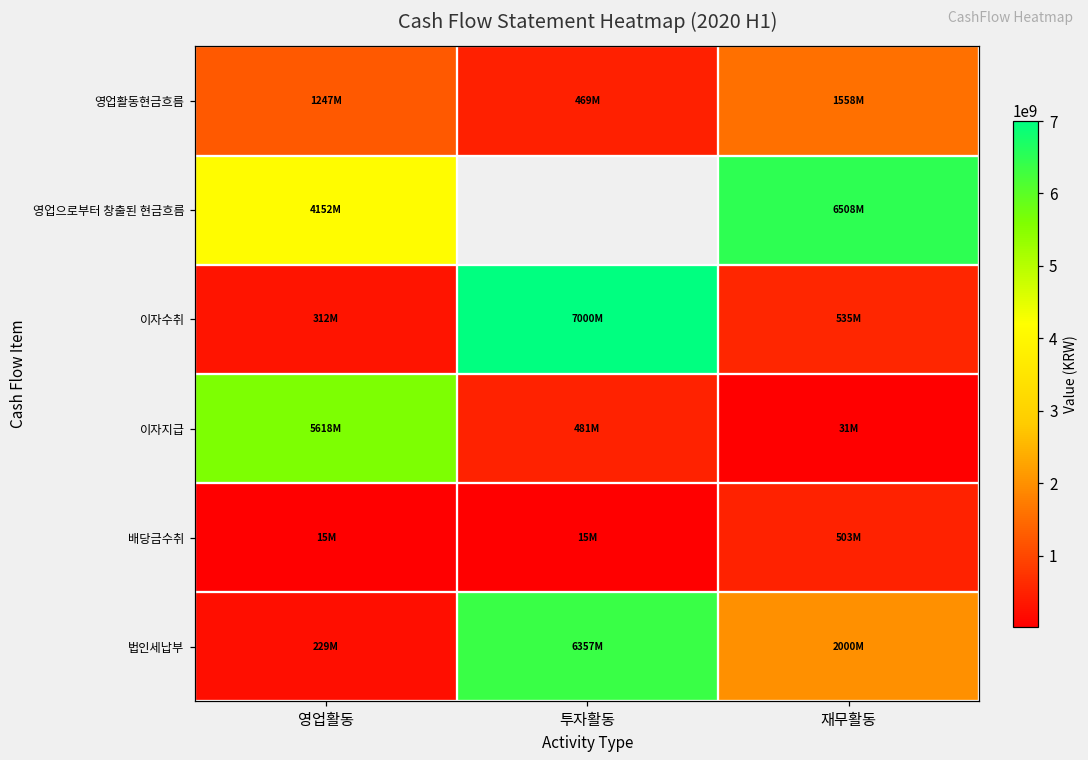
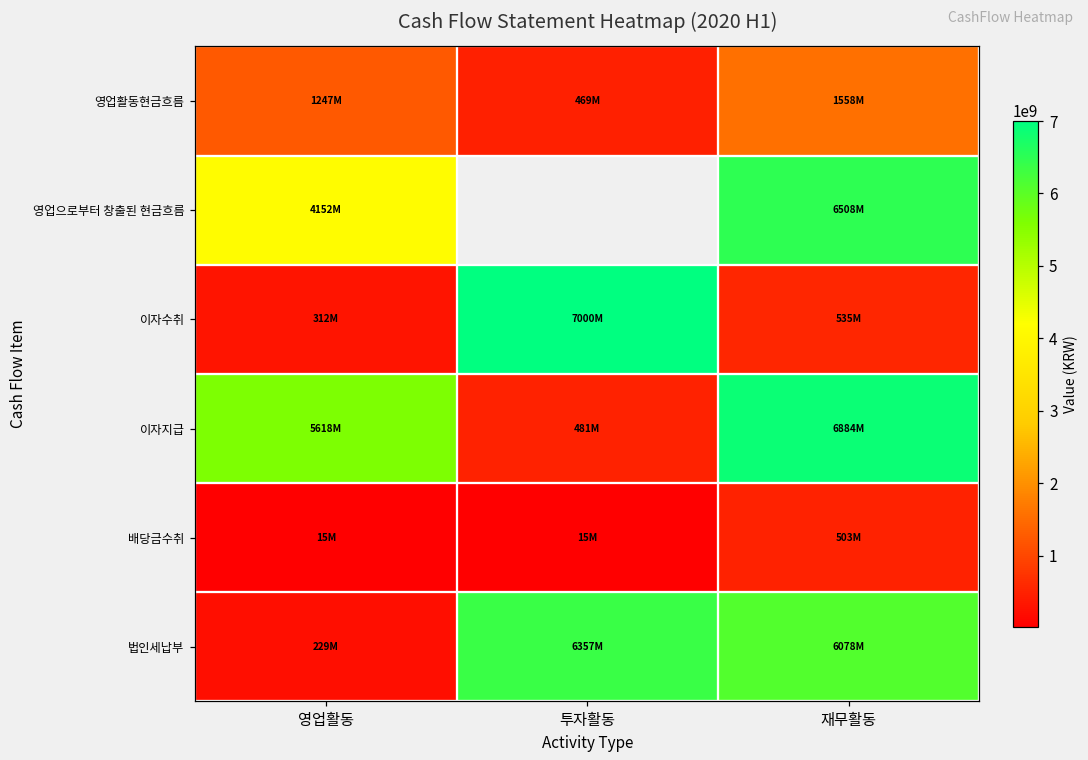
  {
    "영업활동현금흐름": {
      "영업활동": "1247M",
      "투자활동": "469M",
      "재무활동": "1558M"
    },
    "영업으로부터 창출된 현금흐름": {
      "영업활동": "4152M",
      "재무활동": "6508M"
    },
    "이자수취": {
      "영업활동": "312M",
      "투자활동": "7000M",
      "재무활동": "535M"
    },
    "이자지급": {
      "영업활동": "5618M",
      "투자활동": "481M",
-     "재무활동": "31M"
+     "재무활동": "6884M"
    },
    "배당금수취": {
      "영업활동": "15M",
      "투자활동": "15M",
      "재무활동": "503M"
    },
    "법인세납부": {
      "영업활동": "229M",
      "투자활동": "6357M",
-     "재무활동": "2000M"
+     "재무활동": "6078M"
    }
  }
